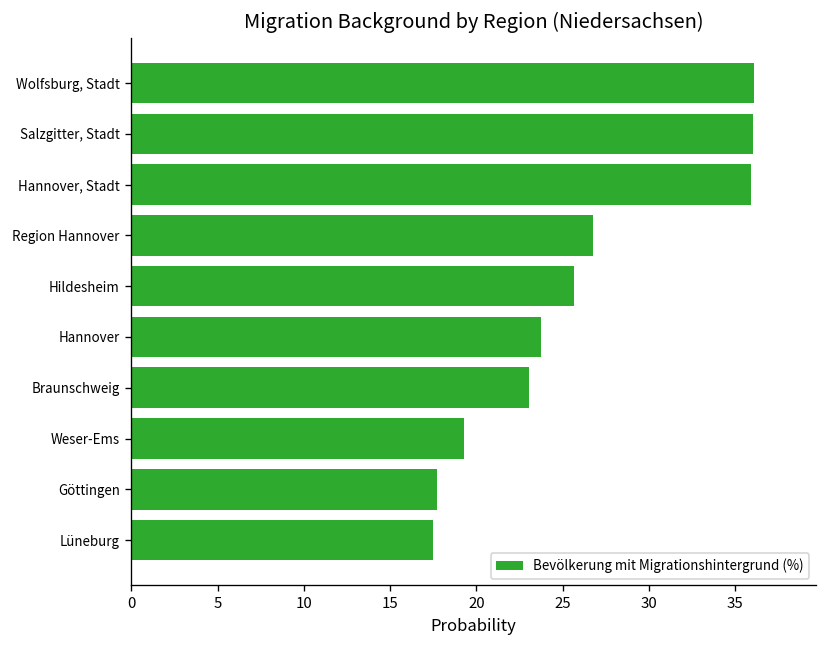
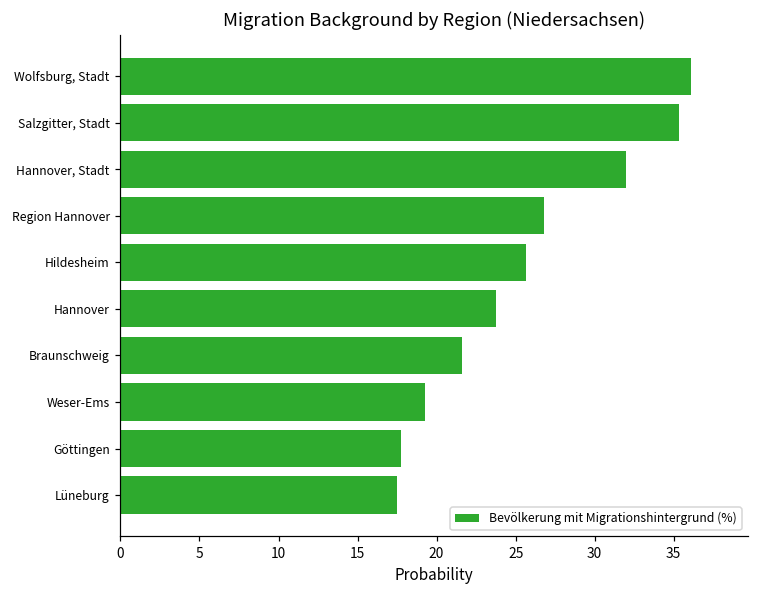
  {
    "Wolfsburg, Stadt": 36.1,
-   "Salzgitter, Stadt": 36.0,
-   "Hannover, Stadt": 35.9,
+   "Salzgitter, Stadt": 35.3,
+   "Hannover, Stadt": 32.0,
    "Region Hannover": 26.8,
    "Hildesheim": 25.7,
    "Hannover": 23.8,
-   "Braunschweig": 23.1,
+   "Braunschweig": 21.6,
    "Weser-Ems": 19.3,
    "Göttingen": 17.7,
    "Lüneburg": 17.5
  }
